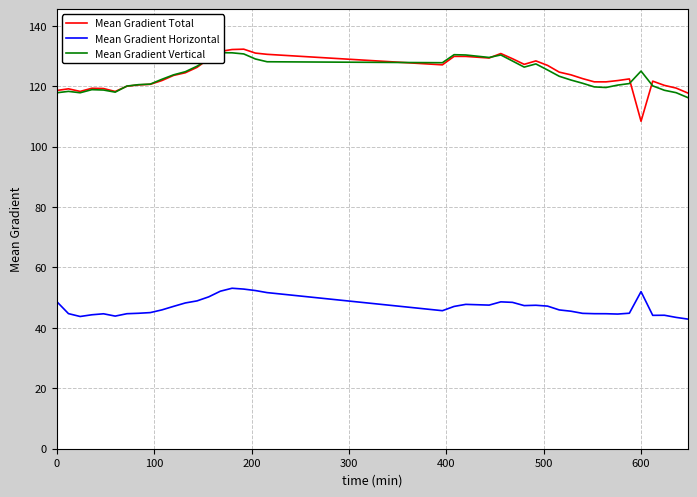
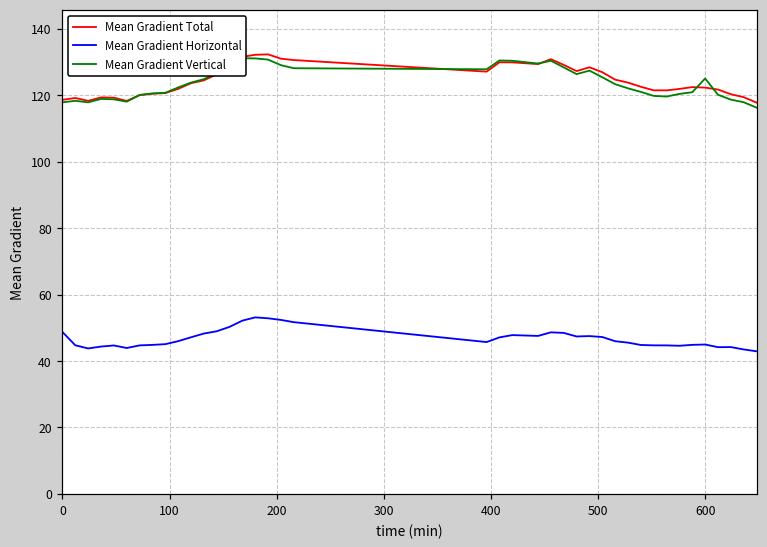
  {
    "Mean Gradient Total": {
-     "600": 108
+     "600": 122
    },
    "Mean Gradient Horizontal": {
      "0": 49,
-     "600": 52
+     "600": 45
    },
    "Mean Gradient Vertical": {
      "600": 125
    }
  }
